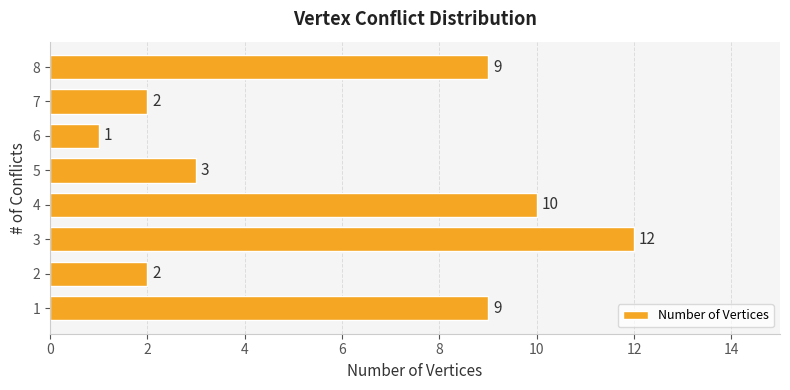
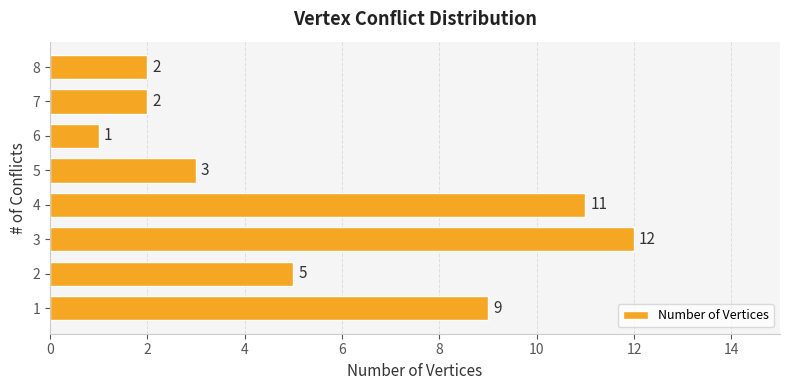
  {
-   "8": 9,
+   "8": 2,
    "7": 2,
    "6": 1,
    "5": 3,
-   "4": 10,
+   "4": 11,
    "3": 12,
-   "2": 2,
+   "2": 5,
    "1": 9
  }
